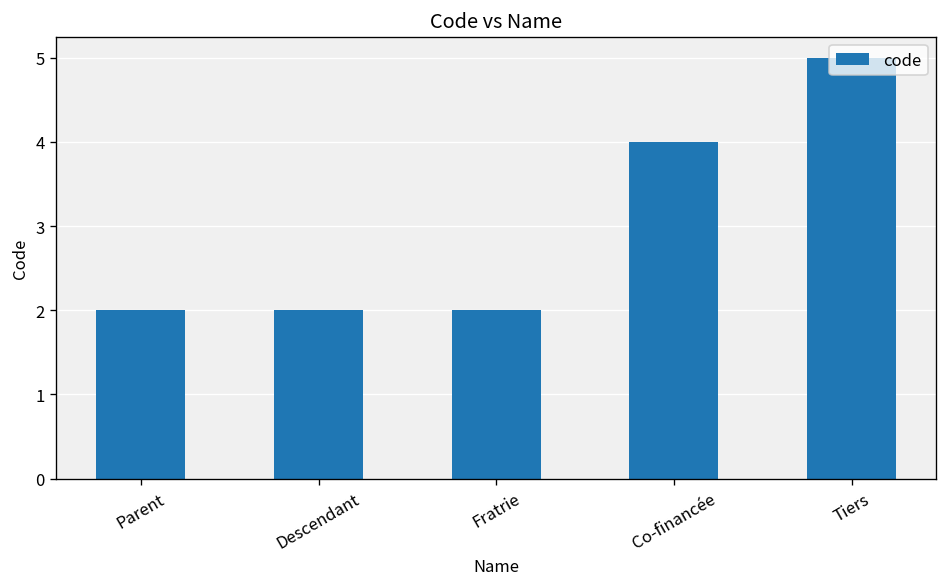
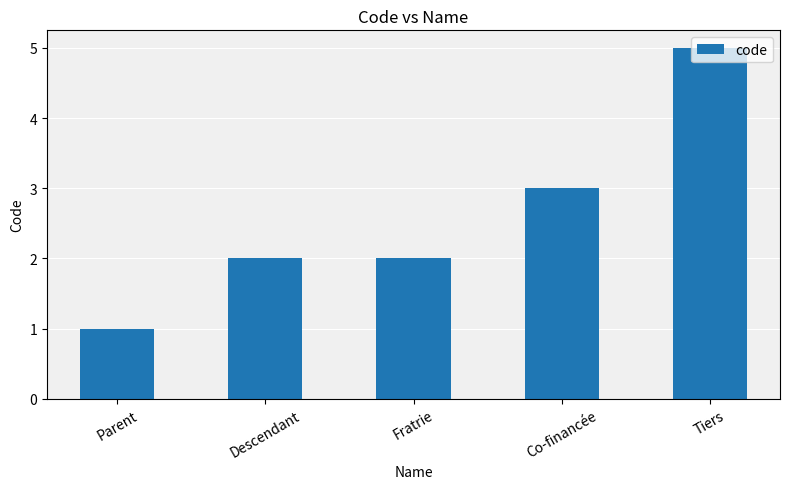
  {
-   "Parent": 2,
+   "Parent": 1,
    "Descendant": 2,
    "Fratrie": 2,
-   "Co-financée": 4
+   "Co-financée": 3
  }
